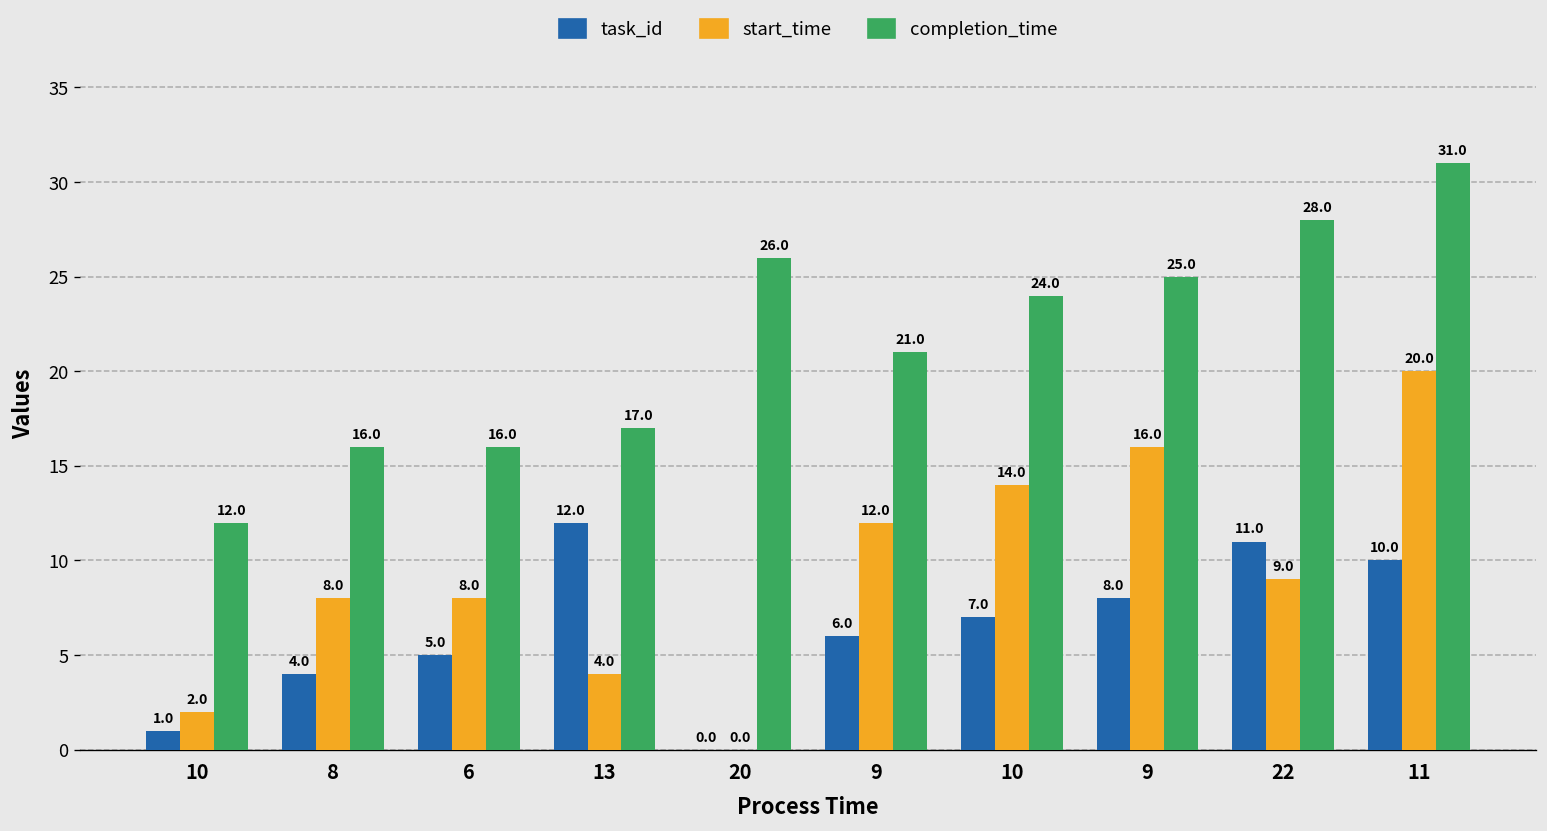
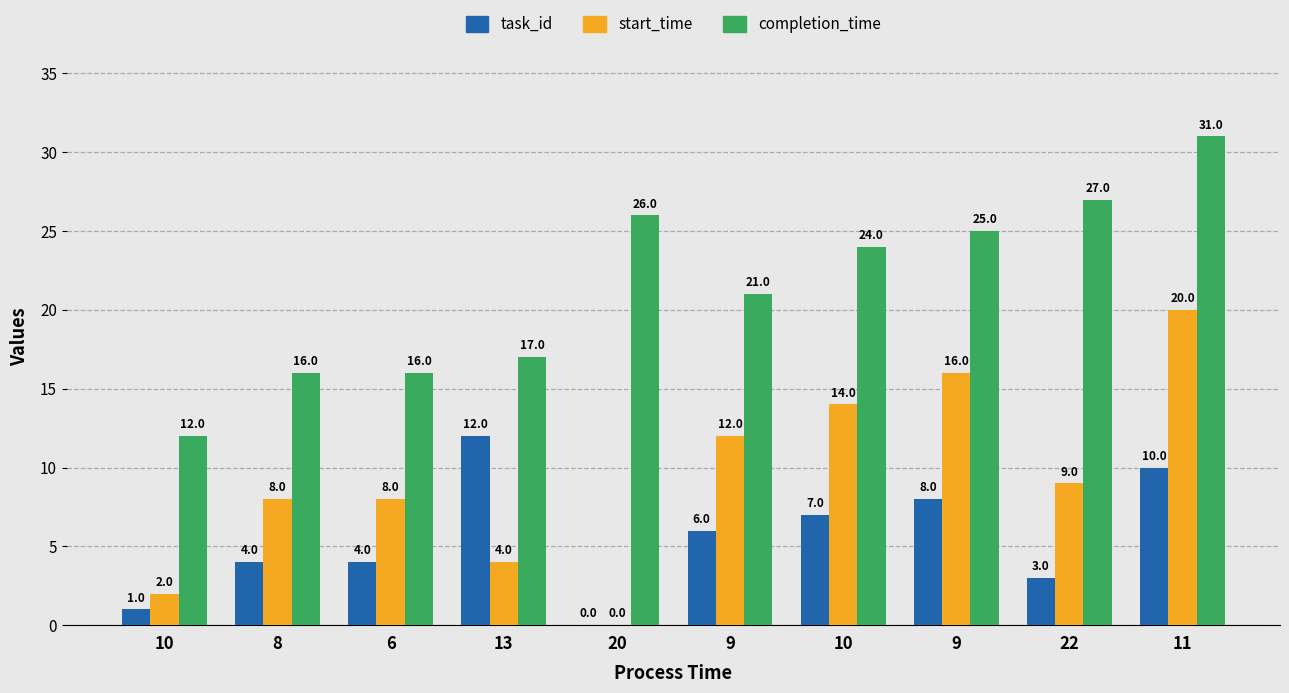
  {
    "task_id": {
      "8": 4.0,
-     "6": 5.0,
+     "6": 4.0,
      "13": 12.0,
      "20": 0.0,
-     "22": 11.0,
+     "22": 3.0,
      "11": 10.0
    },
    "start_time": {
      "8": 8.0,
      "6": 8.0,
      "13": 4.0,
      "20": 0.0,
      "22": 9.0,
      "11": 20.0
    },
    "completion_time": {
      "8": 16.0,
      "6": 16.0,
      "13": 17.0,
      "20": 26.0,
-     "22": 28.0,
+     "22": 27.0,
      "11": 31.0
    }
  }
